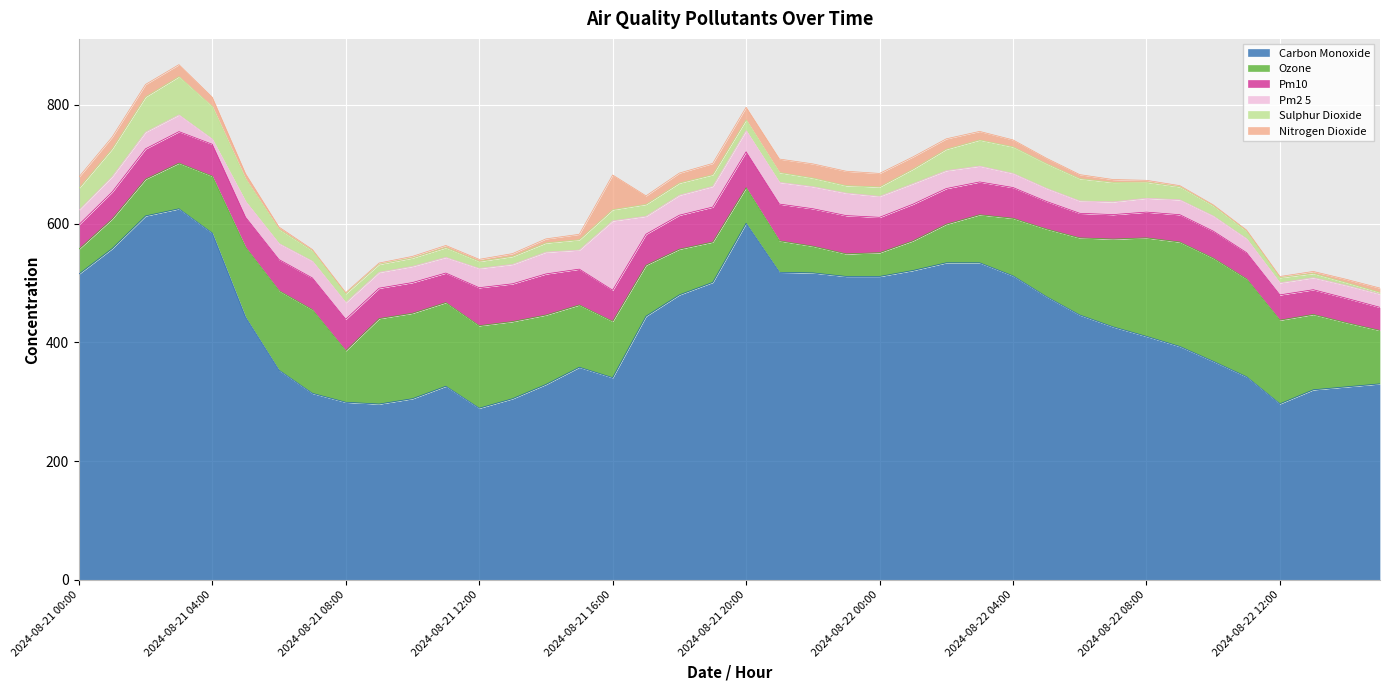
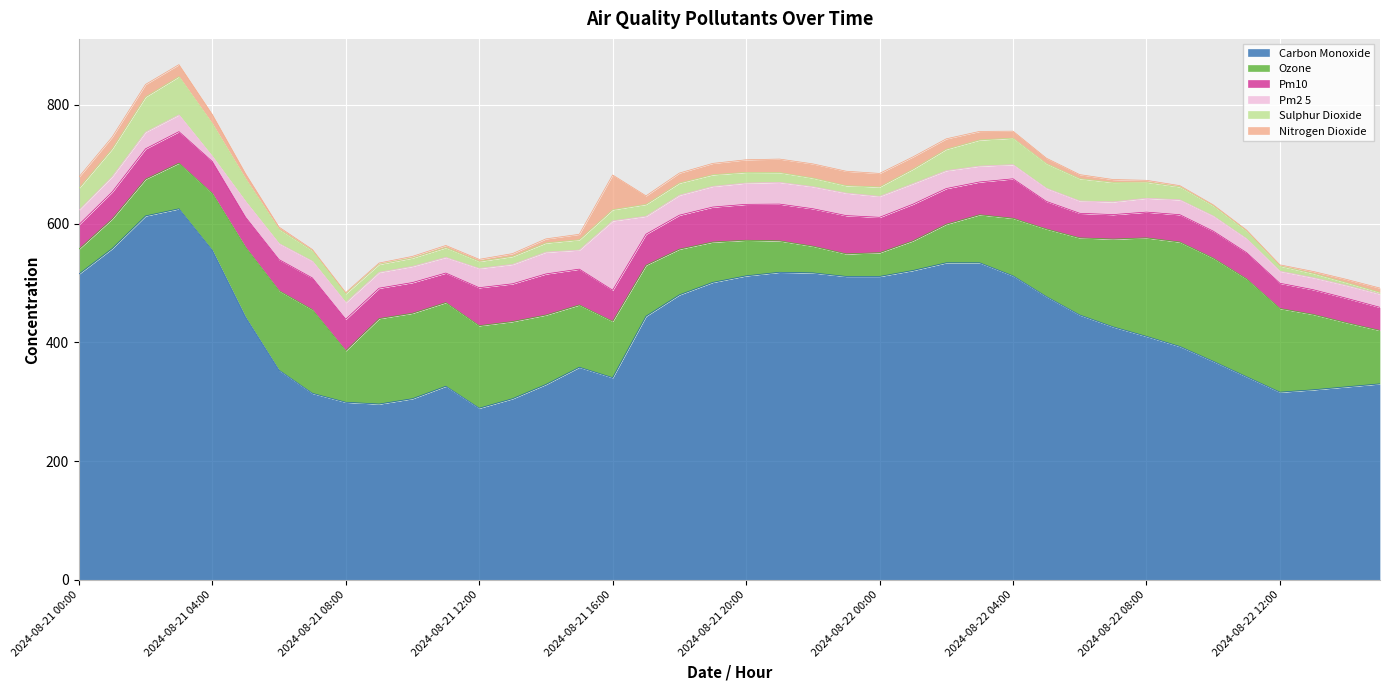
  {
    "Carbon Monoxide": {
      "2024-08-21 00:00": 520,
-     "2024-08-21 04:00": 580,
+     "2024-08-21 04:00": 560,
      "2024-08-21 08:00": 300,
      "2024-08-21 12:00": 290,
      "2024-08-21 16:00": 340,
-     "2024-08-21 20:00": 600,
+     "2024-08-21 20:00": 510,
      "2024-08-22 00:00": 510,
      "2024-08-22 04:00": 510,
      "2024-08-22 08:00": 410,
-     "2024-08-22 12:00": 300
+     "2024-08-22 12:00": 320
    },
    "Ozone": {
      "2024-08-21 00:00": 40,
      "2024-08-21 04:00": 100,
      "2024-08-21 08:00": 90,
      "2024-08-21 12:00": 140,
      "2024-08-21 16:00": 100,
      "2024-08-21 20:00": 60,
      "2024-08-22 00:00": 40,
      "2024-08-22 04:00": 100,
      "2024-08-22 08:00": 170,
      "2024-08-22 12:00": 140
    },
    "Pm10": {
      "2024-08-21 00:00": 40,
      "2024-08-21 04:00": 50,
      "2024-08-21 08:00": 50,
      "2024-08-21 12:00": 60,
      "2024-08-21 16:00": 50,
      "2024-08-21 20:00": 60,
      "2024-08-22 00:00": 60,
-     "2024-08-22 04:00": 50,
+     "2024-08-22 04:00": 70,
      "2024-08-22 08:00": 40,
      "2024-08-22 12:00": 40
    },
    "Pm2 5": {
      "2024-08-21 00:00": 20,
      "2024-08-21 04:00": 10,
      "2024-08-21 08:00": 30,
      "2024-08-21 12:00": 30,
      "2024-08-21 16:00": 120,
      "2024-08-21 20:00": 40,
      "2024-08-22 00:00": 40,
      "2024-08-22 04:00": 20,
      "2024-08-22 08:00": 20,
      "2024-08-22 12:00": 20
    },
    "Sulphur Dioxide": {
      "2024-08-21 00:00": 40,
      "2024-08-21 04:00": 50,
      "2024-08-21 16:00": 20,
      "2024-08-21 20:00": 20,
      "2024-08-22 00:00": 20,
      "2024-08-22 04:00": 40
    },
    "Nitrogen Dioxide": {
      "2024-08-21 00:00": 20,
      "2024-08-21 04:00": 20,
      "2024-08-21 16:00": 60,
      "2024-08-21 20:00": 20,
      "2024-08-22 00:00": 20,
      "2024-08-22 04:00": 10
    }
  }
